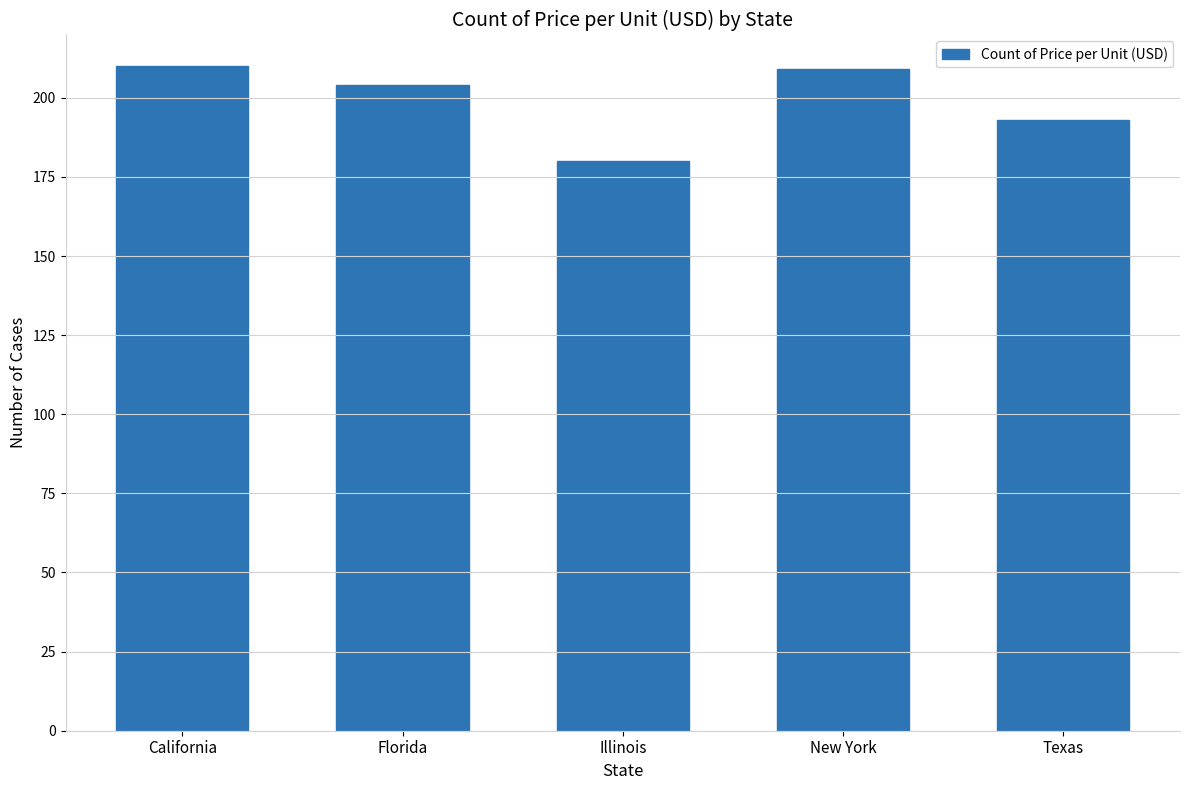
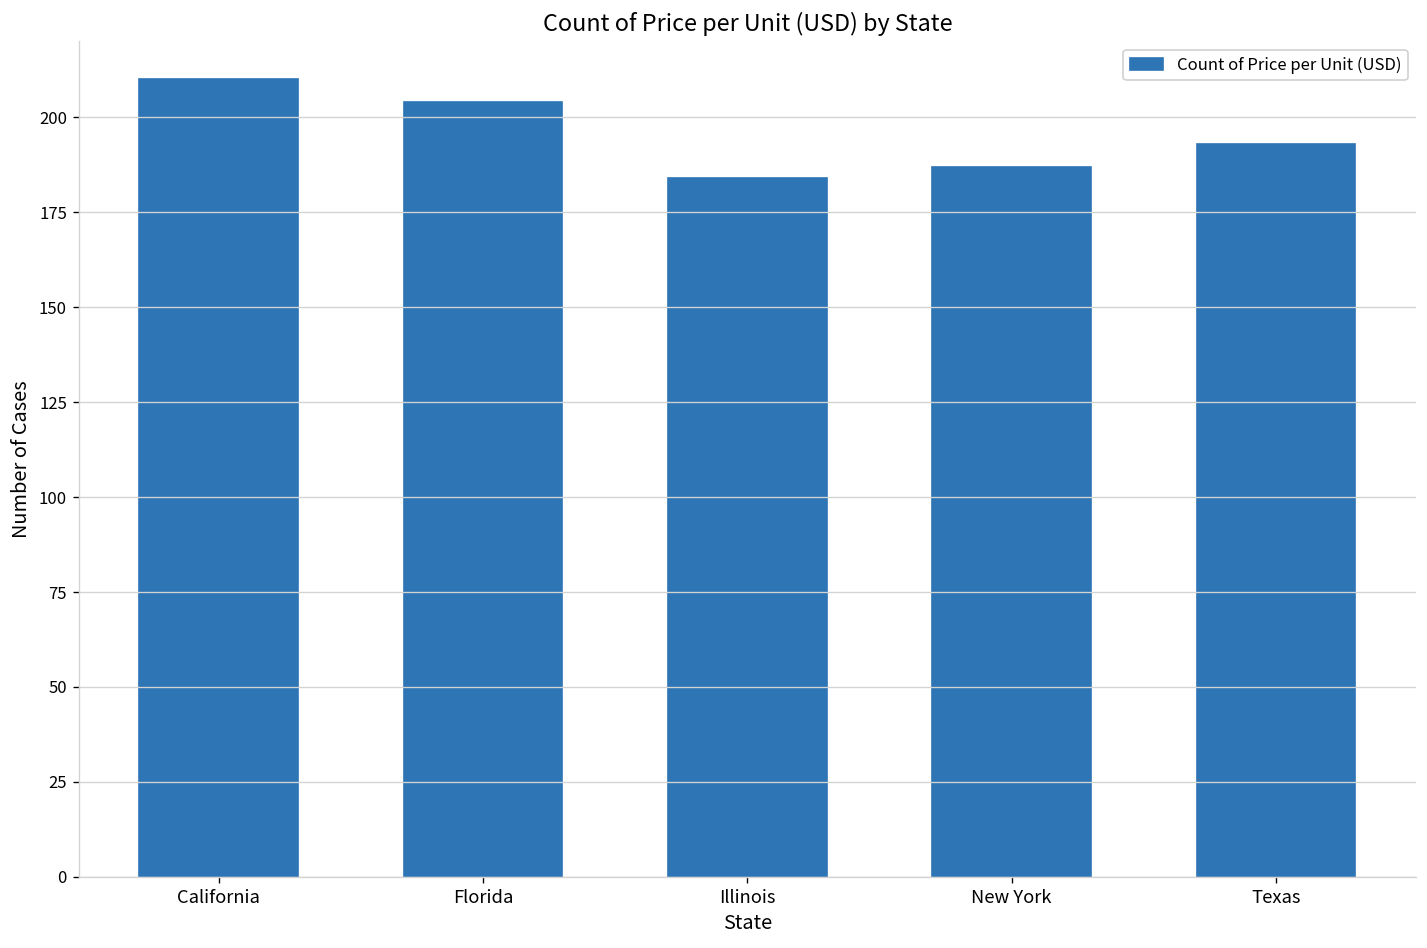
  {
    "California": 210,
    "Florida": 204,
-   "Illinois": 180,
-   "New York": 209,
+   "Illinois": 184,
+   "New York": 187,
    "Texas": 193
  }
